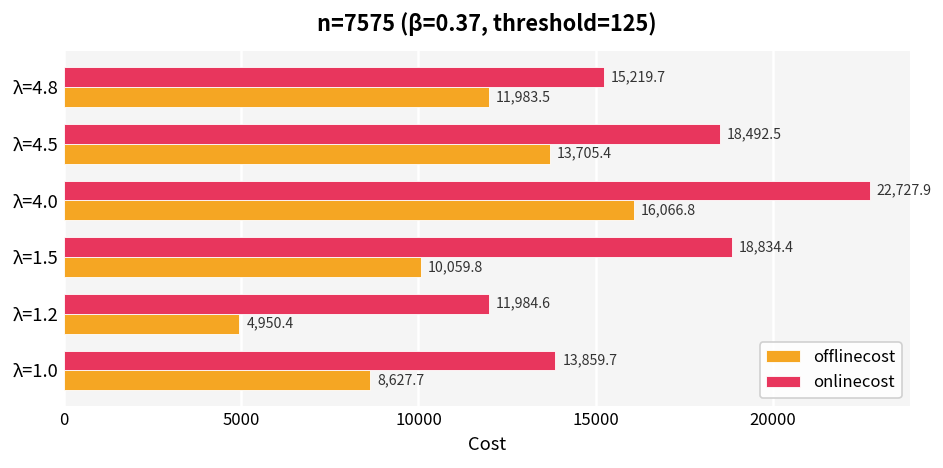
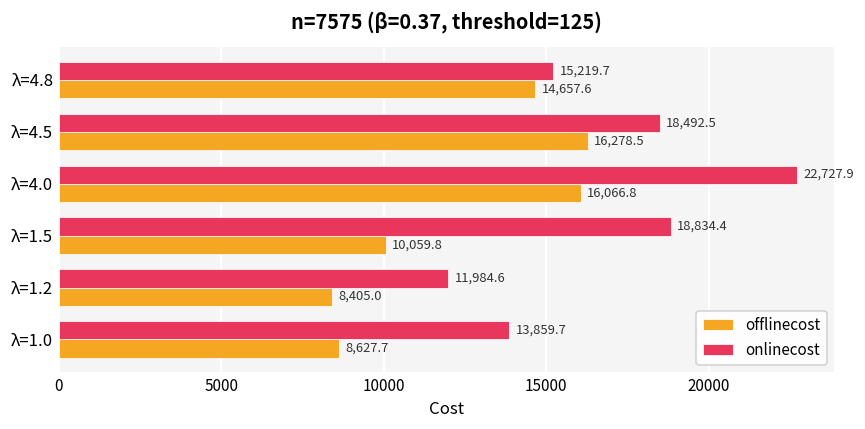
  {
    "offlinecost": {
-     "λ=4.8": "11,983.5",
-     "λ=4.5": "13,705.4",
+     "λ=4.8": "14,657.6",
+     "λ=4.5": "16,278.5",
      "λ=4.0": "16,066.8",
      "λ=1.5": "10,059.8",
-     "λ=1.2": "4,950.4",
+     "λ=1.2": "8,405.0",
      "λ=1.0": "8,627.7"
    },
    "onlinecost": {
      "λ=4.8": "15,219.7",
      "λ=4.5": "18,492.5",
      "λ=4.0": "22,727.9",
      "λ=1.5": "18,834.4",
      "λ=1.2": "11,984.6",
      "λ=1.0": "13,859.7"
    }
  }
